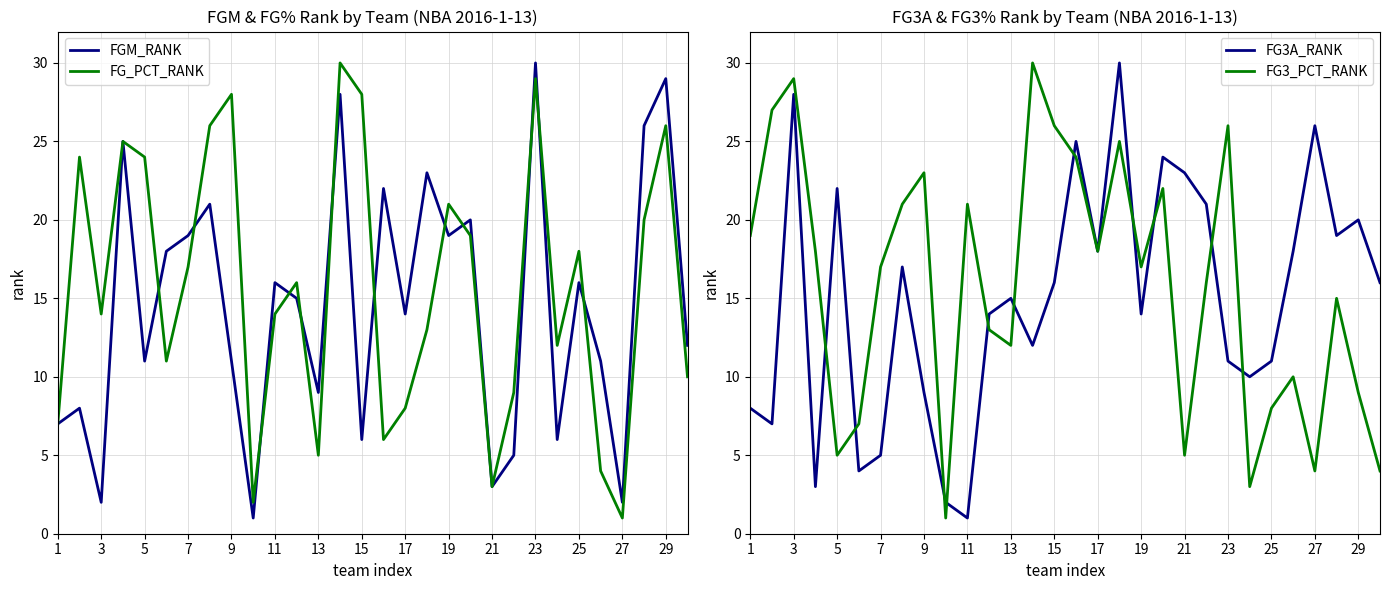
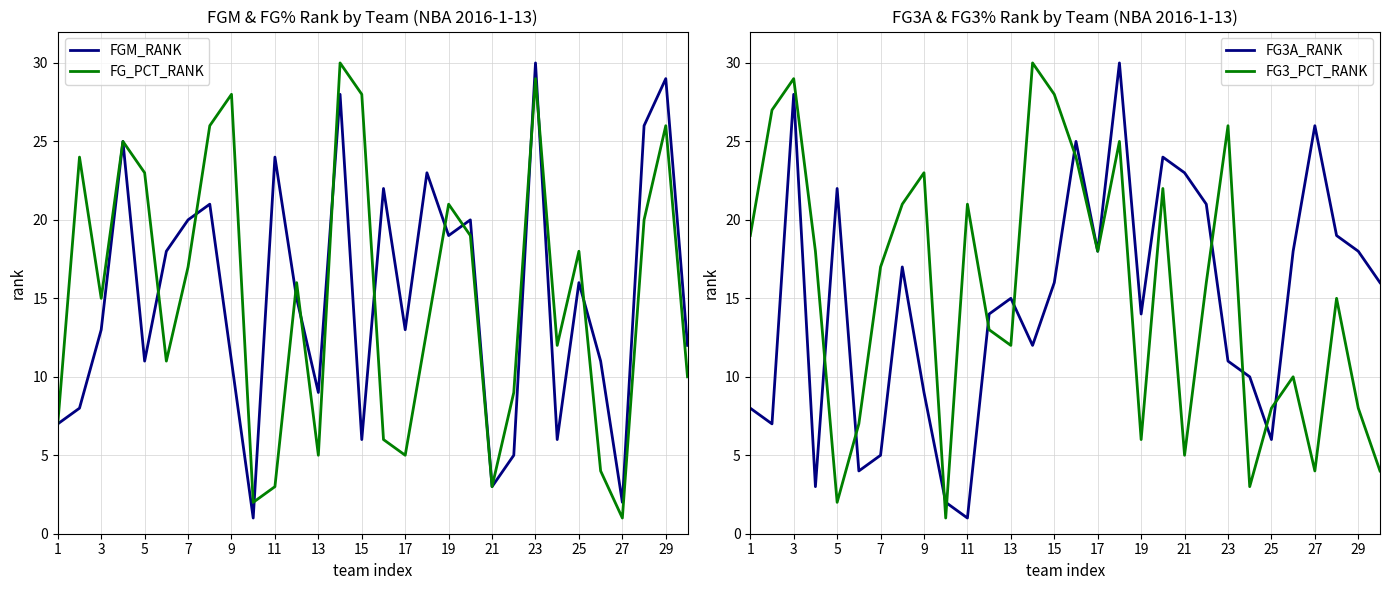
  {
    "FGM & FG% Rank by Team (NBA 2016-1-13)": {
      "FGM_RANK": {
-       "3": 2,
+       "3": 13,
        "5": 11,
-       "7": 19,
+       "7": 20,
        "9": 11,
-       "11": 16,
+       "11": 24,
        "13": 9,
        "15": 6,
-       "17": 14,
+       "17": 13,
        "19": 19,
        "23": 30,
        "25": 16,
        "27": 2,
        "29": 29
      },
      "FG_PCT_RANK": {
-       "3": 14,
-       "5": 24,
+       "3": 15,
+       "5": 23,
        "7": 17,
        "9": 28,
-       "11": 14,
+       "11": 3,
        "13": 5,
        "15": 28,
-       "17": 8,
+       "17": 5,
        "19": 21,
        "23": 29,
        "25": 18,
        "27": 1,
        "29": 26
      }
    },
    "FG3A & FG3% Rank by Team (NBA 2016-1-13)": {
      "FG3A_RANK": {
        "1": 8,
        "3": 28,
        "5": 22,
        "7": 5,
        "9": 9,
        "11": 1,
        "13": 15,
        "15": 16,
        "19": 14,
        "21": 23,
        "23": 11,
-       "25": 11,
+       "25": 6,
        "27": 26,
-       "29": 20
+       "29": 18
      },
      "FG3_PCT_RANK": {
        "1": 19,
        "3": 29,
-       "5": 5,
+       "5": 2,
        "7": 17,
        "9": 23,
        "11": 21,
        "13": 12,
-       "15": 26,
-       "19": 17,
+       "15": 28,
+       "19": 6,
        "21": 5,
        "23": 26,
        "25": 8,
        "27": 4,
-       "29": 9
+       "29": 8
      }
    }
  }
